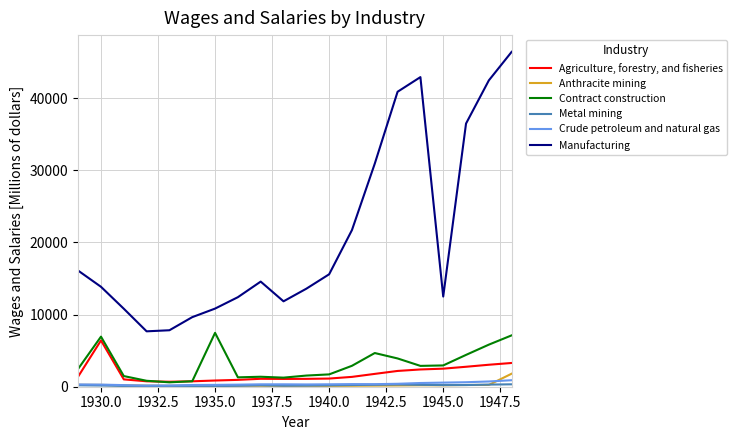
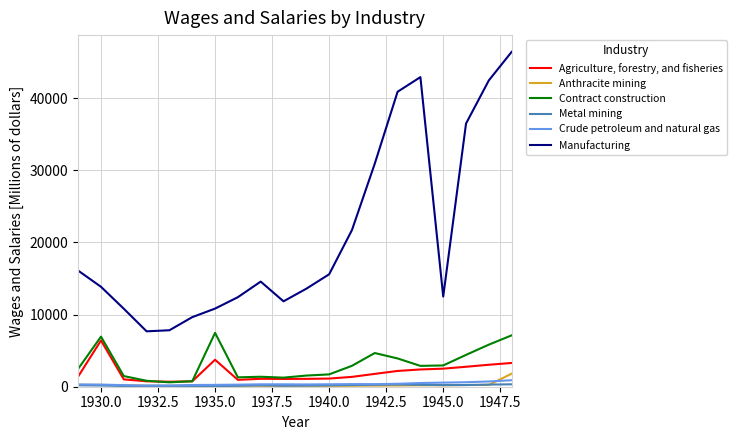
  {
    "Agriculture, forestry, and fisheries": {
      "1930.0": 6000,
-     "1935.0": 1000,
+     "1935.0": 4000,
      "1940.0": 1000,
      "1945.0": 3000
    },
    "Contract construction": {
      "1930.0": 7000,
      "1935.0": 7000,
      "1940.0": 2000,
      "1945.0": 3000
    },
    "Manufacturing": {
      "1930.0": 14000,
      "1935.0": 11000,
      "1940.0": 16000,
      "1945.0": 13000
    }
  }
